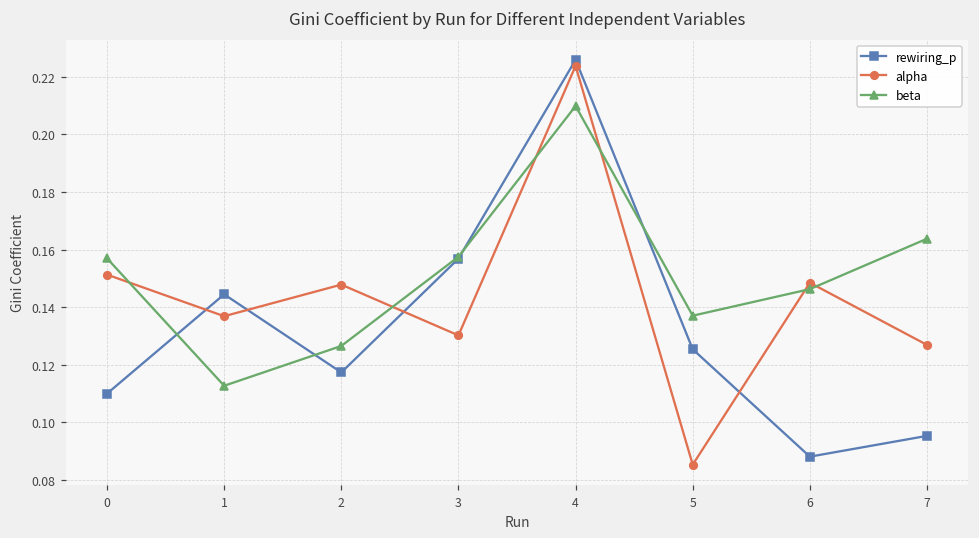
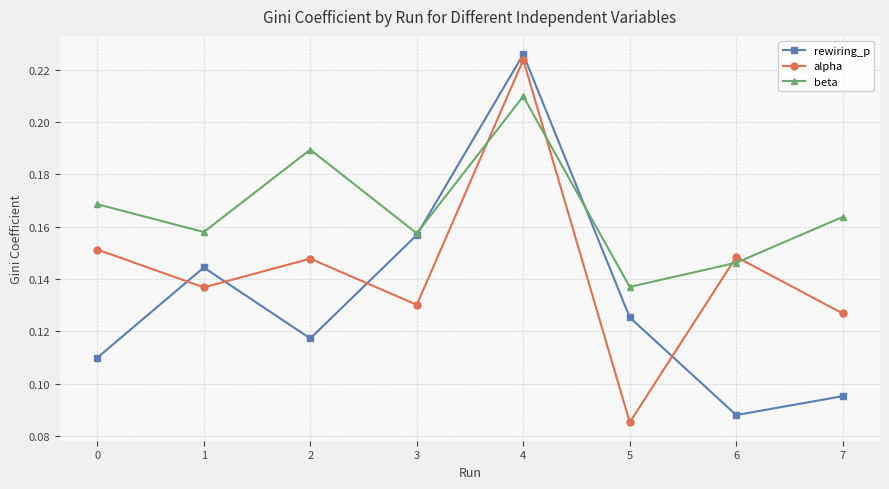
  {
    "rewiring_p": {
      "0": 0.110,
      "1": 0.144,
      "2": 0.117,
      "4": 0.226,
      "5": 0.125,
      "6": 0.088,
      "7": 0.095
    },
    "alpha": {
      "0": 0.151,
      "1": 0.137,
      "2": 0.148,
      "3": 0.130,
      "4": 0.224,
      "5": 0.085,
      "6": 0.148,
      "7": 0.127
    },
    "beta": {
-     "0": 0.157,
-     "1": 0.113,
-     "2": 0.126,
+     "0": 0.169,
+     "1": 0.158,
+     "2": 0.189,
      "4": 0.210,
      "5": 0.137,
      "6": 0.146,
      "7": 0.164
    }
  }
